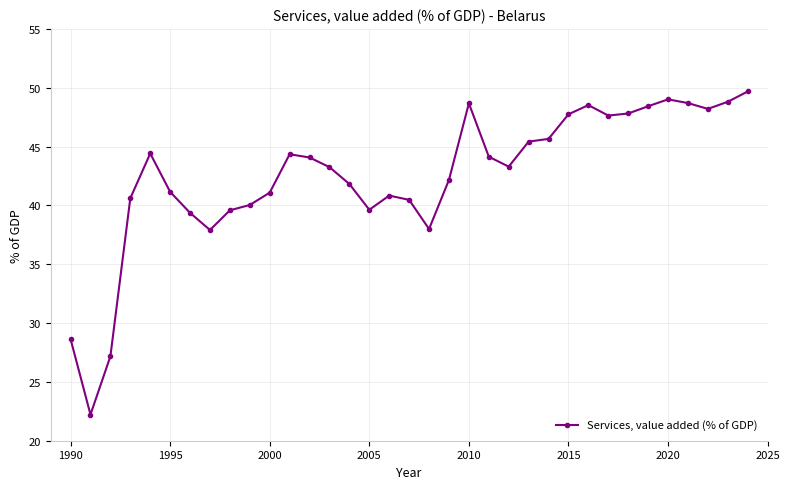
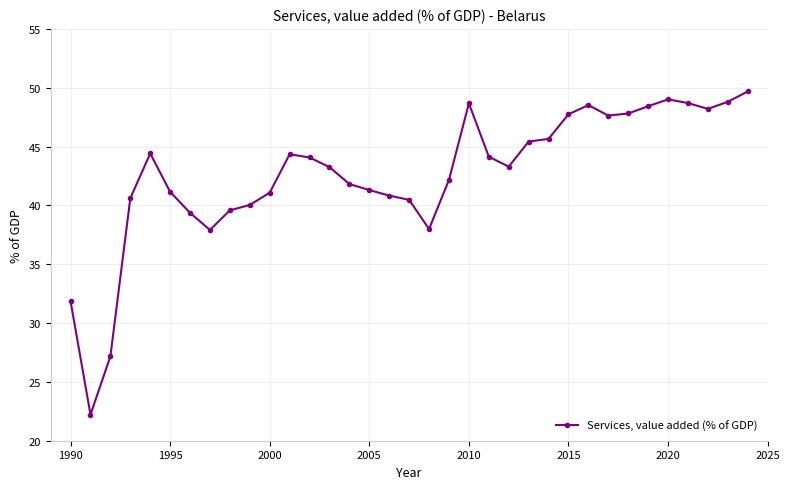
  {
-   "1990": 28.6,
+   "1990": 31.9,
    "1995": 41.2,
    "2000": 41.1,
-   "2005": 39.6,
+   "2005": 41.3,
    "2010": 48.7,
    "2015": 47.7,
    "2020": 49.0
  }
